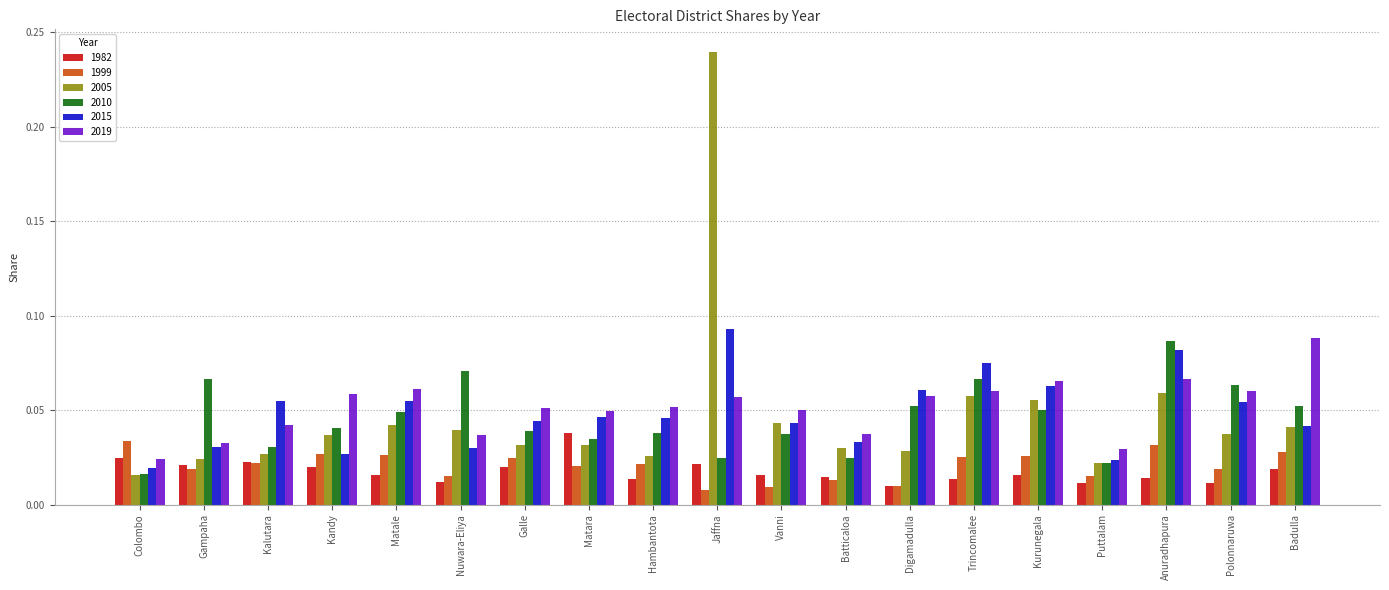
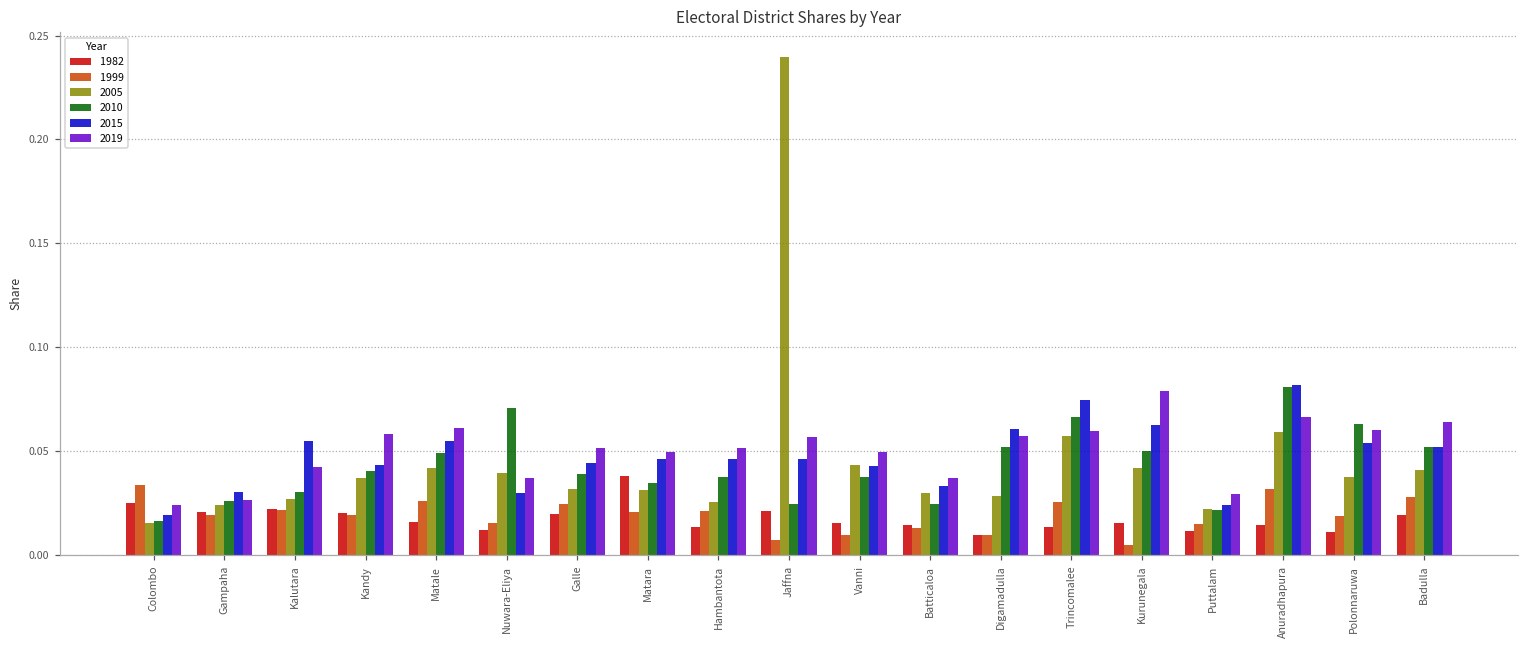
  {
    "1982": {
      "Colombo": 0.025,
      "Gampaha": 0.021,
      "Kalutara": 0.022,
      "Kandy": 0.020,
      "Matale": 0.016,
      "Nuwara-Eliya": 0.012,
      "Galle": 0.020,
      "Matara": 0.038,
      "Hambantota": 0.014,
      "Jaffna": 0.021,
      "Vanni": 0.016,
      "Batticaloa": 0.014,
      "Digamadulla": 0.010,
      "Trincomalee": 0.013,
      "Kurunegala": 0.015,
      "Puttalam": 0.012,
      "Anuradhapura": 0.014,
      "Polonnaruwa": 0.011,
      "Badulla": 0.019
    },
    "1999": {
      "Colombo": 0.034,
      "Gampaha": 0.019,
      "Kalutara": 0.022,
-     "Kandy": 0.027,
+     "Kandy": 0.019,
      "Matale": 0.026,
      "Nuwara-Eliya": 0.015,
      "Galle": 0.025,
      "Matara": 0.021,
      "Hambantota": 0.021,
      "Jaffna": 0.007,
      "Vanni": 0.009,
      "Batticaloa": 0.013,
      "Digamadulla": 0.010,
      "Trincomalee": 0.025,
-     "Kurunegala": 0.026,
+     "Kurunegala": 0.005,
      "Puttalam": 0.015,
      "Anuradhapura": 0.032,
      "Polonnaruwa": 0.019,
      "Badulla": 0.028
    },
    "2005": {
      "Colombo": 0.015,
      "Gampaha": 0.024,
      "Kalutara": 0.027,
      "Kandy": 0.037,
      "Matale": 0.042,
      "Nuwara-Eliya": 0.040,
      "Galle": 0.032,
      "Matara": 0.031,
      "Hambantota": 0.026,
      "Jaffna": 0.240,
      "Vanni": 0.043,
      "Batticaloa": 0.030,
      "Digamadulla": 0.028,
      "Trincomalee": 0.057,
-     "Kurunegala": 0.055,
+     "Kurunegala": 0.042,
      "Puttalam": 0.022,
      "Anuradhapura": 0.059,
      "Polonnaruwa": 0.037,
      "Badulla": 0.041
    },
    "2010": {
      "Colombo": 0.016,
-     "Gampaha": 0.066,
+     "Gampaha": 0.026,
      "Kalutara": 0.030,
      "Kandy": 0.040,
      "Matale": 0.049,
      "Nuwara-Eliya": 0.071,
      "Galle": 0.039,
      "Matara": 0.035,
      "Hambantota": 0.038,
      "Jaffna": 0.025,
      "Vanni": 0.037,
      "Batticaloa": 0.025,
      "Digamadulla": 0.052,
      "Trincomalee": 0.067,
      "Kurunegala": 0.050,
      "Puttalam": 0.022,
-     "Anuradhapura": 0.086,
+     "Anuradhapura": 0.081,
      "Polonnaruwa": 0.063,
      "Badulla": 0.052
    },
    "2015": {
      "Colombo": 0.019,
      "Gampaha": 0.030,
      "Kalutara": 0.055,
-     "Kandy": 0.027,
+     "Kandy": 0.043,
      "Matale": 0.055,
      "Nuwara-Eliya": 0.030,
      "Galle": 0.044,
      "Matara": 0.046,
      "Hambantota": 0.046,
-     "Jaffna": 0.093,
+     "Jaffna": 0.046,
      "Vanni": 0.043,
      "Batticaloa": 0.033,
      "Digamadulla": 0.061,
      "Trincomalee": 0.075,
      "Kurunegala": 0.063,
      "Puttalam": 0.024,
      "Anuradhapura": 0.082,
      "Polonnaruwa": 0.054,
-     "Badulla": 0.042
+     "Badulla": 0.052
    },
    "2019": {
      "Colombo": 0.024,
-     "Gampaha": 0.033,
+     "Gampaha": 0.026,
      "Kalutara": 0.042,
      "Kandy": 0.058,
      "Matale": 0.061,
      "Nuwara-Eliya": 0.037,
      "Galle": 0.051,
      "Matara": 0.050,
      "Hambantota": 0.052,
      "Jaffna": 0.057,
      "Vanni": 0.050,
      "Batticaloa": 0.037,
      "Digamadulla": 0.057,
      "Trincomalee": 0.060,
-     "Kurunegala": 0.066,
+     "Kurunegala": 0.079,
      "Puttalam": 0.029,
      "Anuradhapura": 0.067,
      "Polonnaruwa": 0.060,
-     "Badulla": 0.088
+     "Badulla": 0.064
    }
  }
